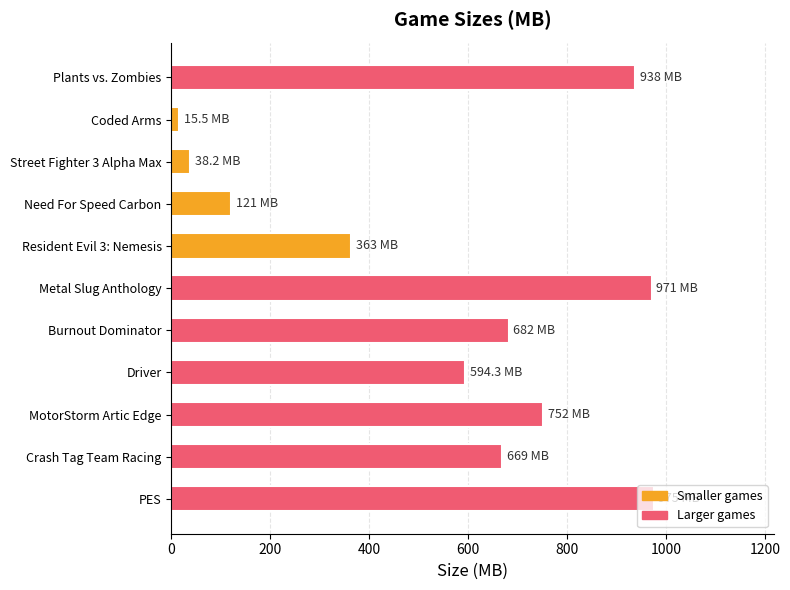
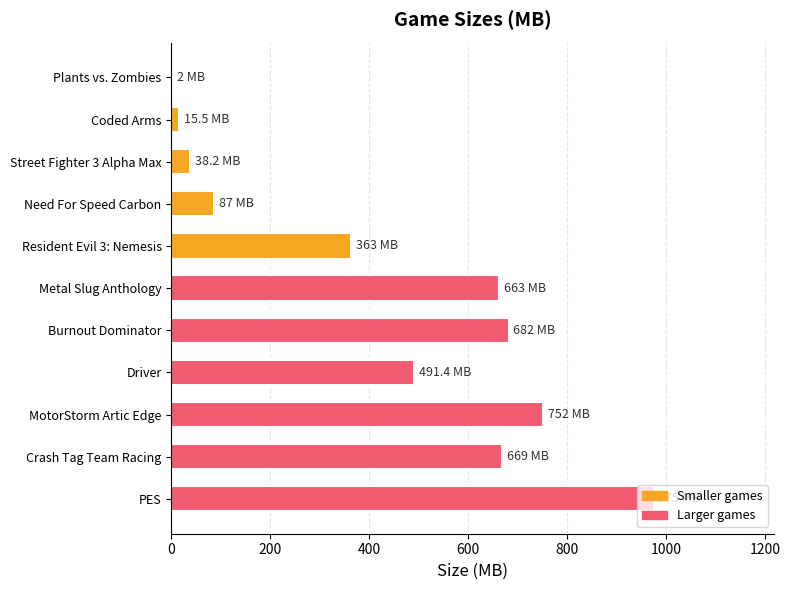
  {
-   "Plants vs. Zombies": 938,
+   "Plants vs. Zombies": 2,
    "Coded Arms": 15.5,
    "Street Fighter 3 Alpha Max": 38.2,
-   "Need For Speed Carbon": 121,
+   "Need For Speed Carbon": 87,
    "Resident Evil 3: Nemesis": 363,
-   "Metal Slug Anthology": 971,
+   "Metal Slug Anthology": 663,
    "Burnout Dominator": 682,
-   "Driver": 594.3,
+   "Driver": 491.4,
    "MotorStorm Artic Edge": 752,
    "Crash Tag Team Racing": 669
  }
